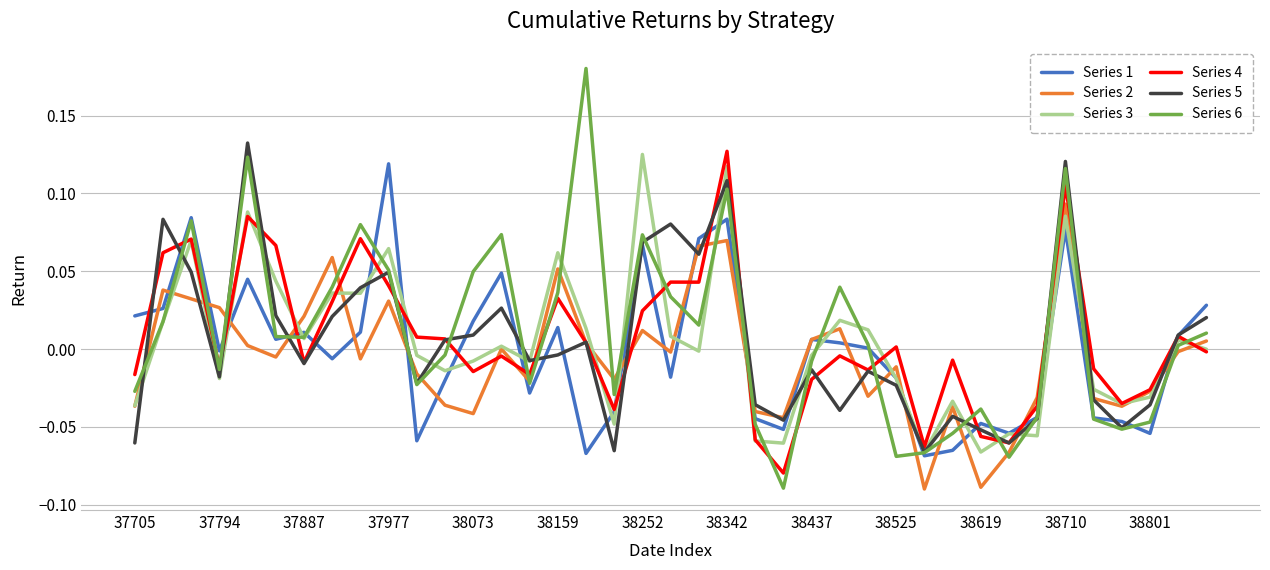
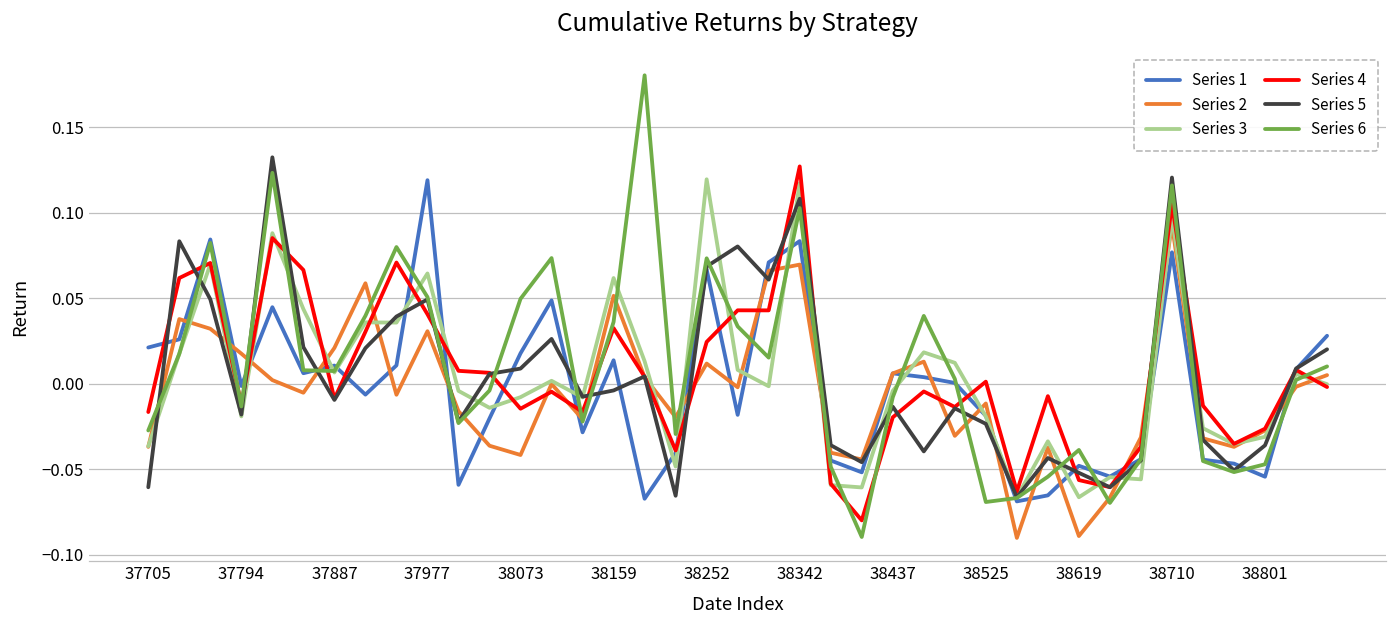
  {
    "Series 1": {
      "37705": 0.021,
      "37794": -0.001,
      "37887": 0.011,
      "37977": 0.119,
      "38073": 0.018,
      "38159": 0.014,
      "38252": 0.067,
      "38342": 0.083,
      "38619": -0.048,
      "38710": 0.077,
      "38801": -0.054
    },
    "Series 2": {
-     "37794": 0.027,
+     "37794": 0.018,
      "37887": 0.021,
      "37977": 0.031,
      "38073": -0.042,
      "38159": 0.051,
      "38252": 0.012,
      "38342": 0.070,
      "38525": -0.011,
      "38619": -0.089,
      "38710": 0.093
    },
    "Series 3": {
      "37977": 0.065,
      "38073": -0.008,
      "38159": 0.062,
-     "38252": 0.125,
+     "38252": 0.120,
      "38342": 0.117,
      "38437": -0.004,
      "38619": -0.066,
-     "38710": 0.085,
+     "38710": 0.098,
      "38801": -0.031
    },
    "Series 4": {
      "37705": -0.016,
      "37977": 0.041,
      "38073": -0.014,
      "38159": 0.033,
      "38252": 0.025,
      "38342": 0.127,
      "38437": -0.020,
      "38525": 0.001,
      "38619": -0.056,
      "38710": 0.105
    },
    "Series 5": {
      "37705": -0.060,
      "38073": 0.009,
      "38159": -0.004,
      "38252": 0.069,
      "38342": 0.108,
      "38437": -0.013,
      "38525": -0.023,
      "38619": -0.052,
      "38710": 0.121,
      "38801": -0.036
    },
    "Series 6": {
      "37705": -0.027,
      "38073": 0.050,
      "38159": 0.036,
      "38252": 0.073,
      "38342": 0.103,
      "38437": -0.008,
      "38525": -0.069,
      "38619": -0.039,
      "38710": 0.116,
      "38801": -0.047
    }
  }
